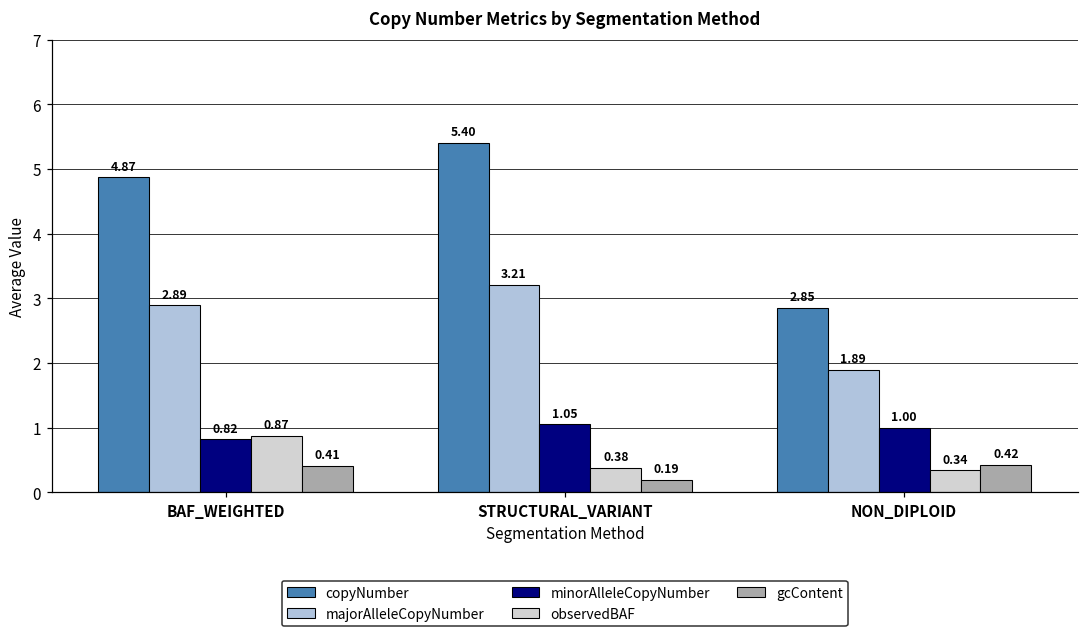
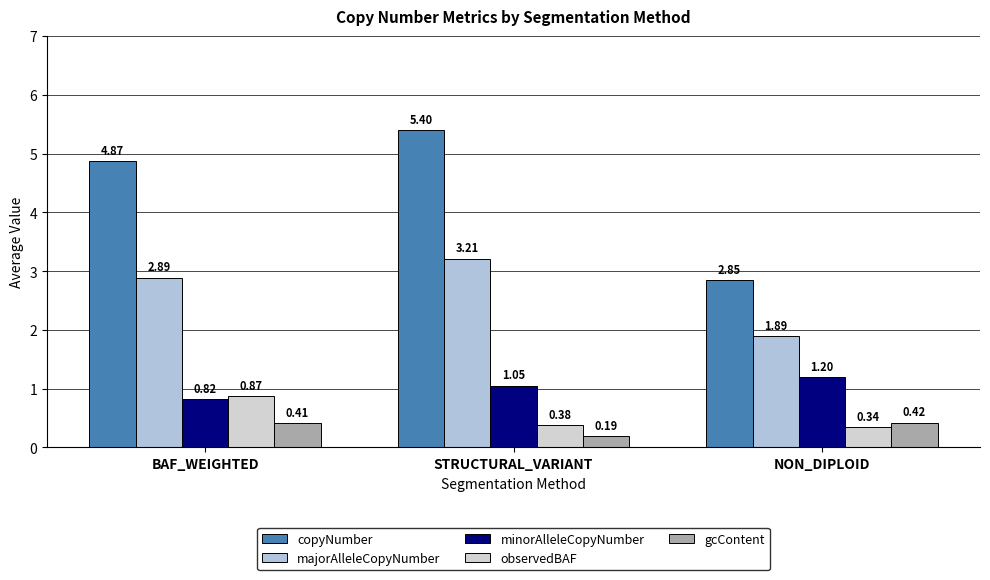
  {
    "copyNumber": {
      "BAF_WEIGHTED": 4.87,
      "STRUCTURAL_VARIANT": 5.40,
      "NON_DIPLOID": 2.85
    },
    "minorAlleleCopyNumber": {
      "BAF_WEIGHTED": 0.82,
      "STRUCTURAL_VARIANT": 1.05,
-     "NON_DIPLOID": 1.00
+     "NON_DIPLOID": 1.20
    }
  }
